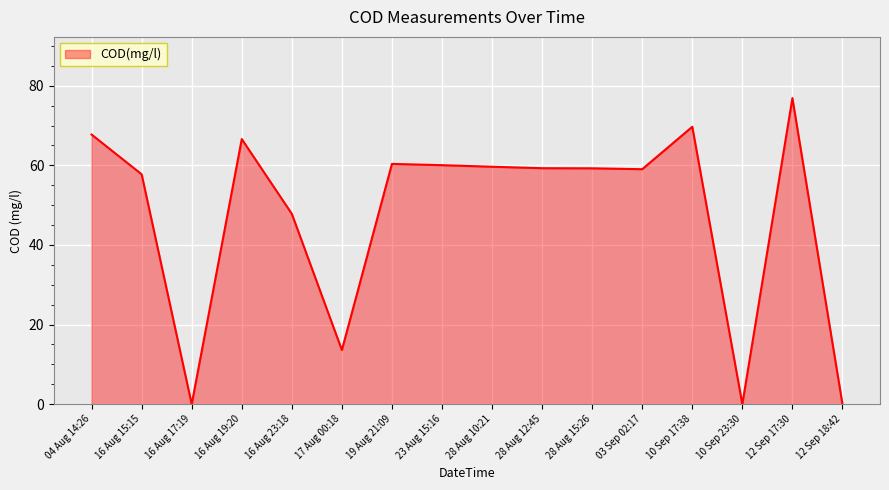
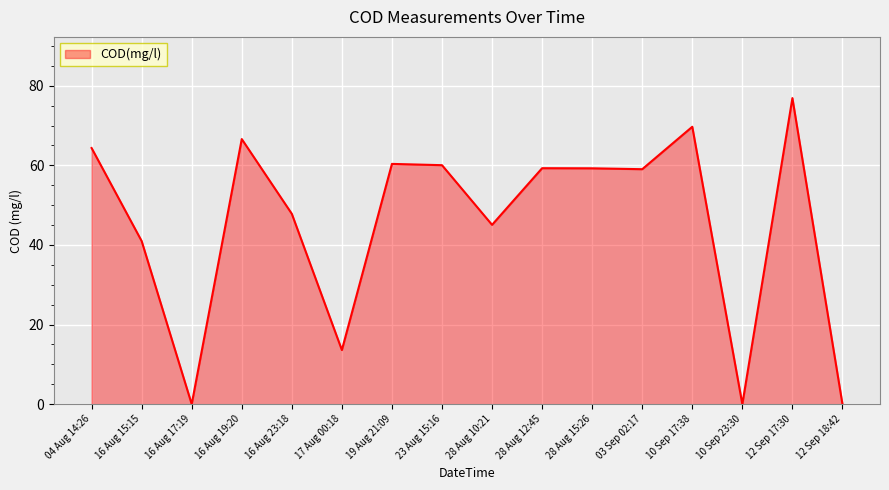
  {
-   "04 Aug 14:26": 68,
-   "16 Aug 15:15": 58,
+   "04 Aug 14:26": 64,
+   "16 Aug 15:15": 41,
    "16 Aug 17:19": 0,
    "16 Aug 19:20": 67,
    "16 Aug 23:18": 48,
    "17 Aug 00:18": 14,
    "19 Aug 21:09": 60,
    "23 Aug 15:16": 60,
-   "28 Aug 10:21": 60,
+   "28 Aug 10:21": 45,
    "28 Aug 12:45": 59,
    "28 Aug 15:26": 59,
    "03 Sep 02:17": 59,
    "10 Sep 17:38": 70,
    "10 Sep 23:30": 0,
    "12 Sep 17:30": 77,
    "12 Sep 18:42": 0
  }
